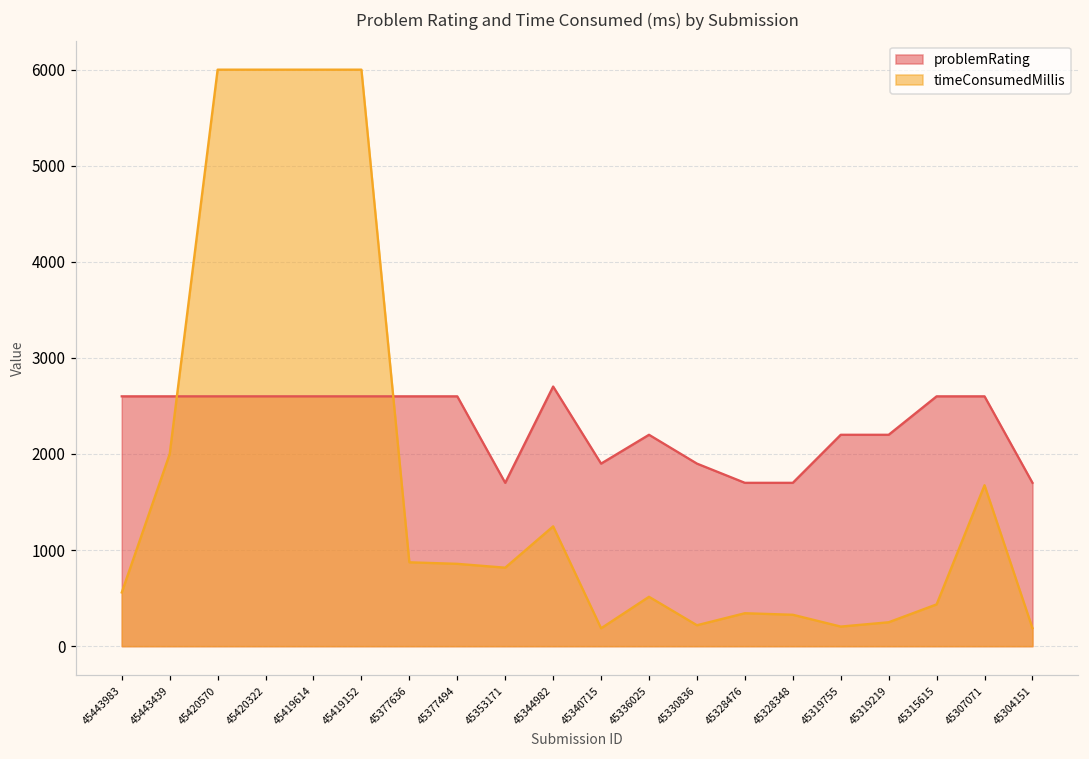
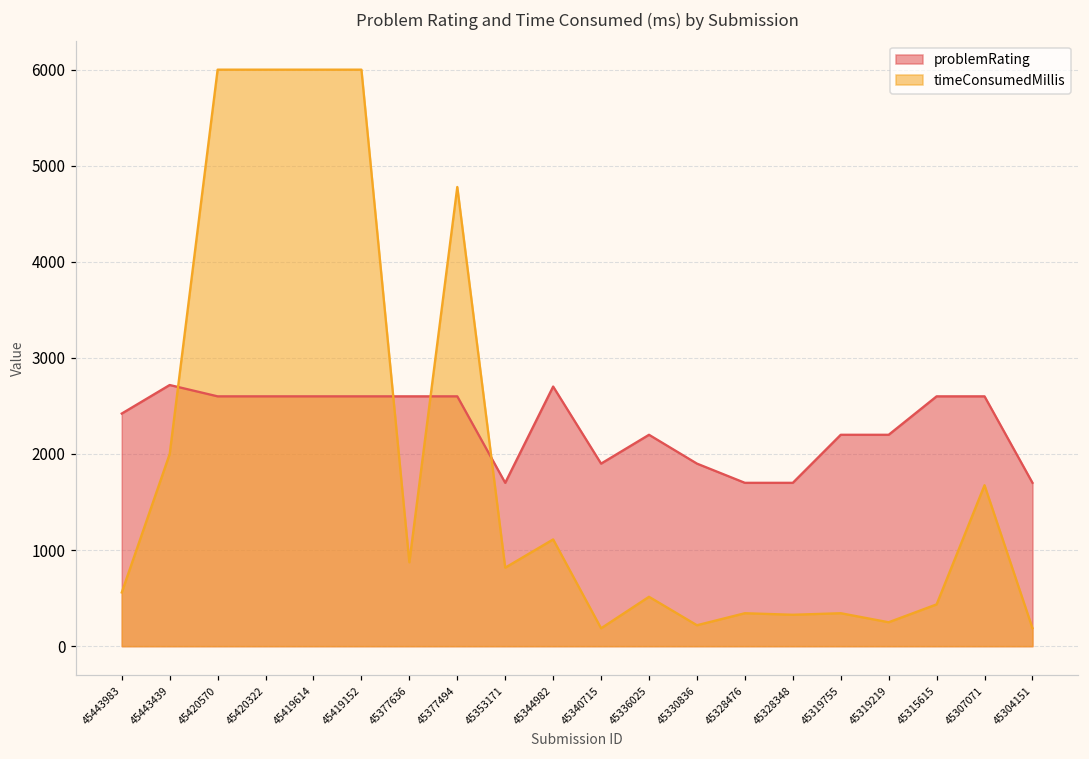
  {
    "problemRating": {
-     "45443983": 2600,
-     "45443439": 2600,
+     "45443983": 2400,
+     "45443439": 2700,
      "45420570": 2600,
      "45420322": 2600,
      "45419614": 2600,
      "45419152": 2600,
      "45377636": 2600,
      "45377494": 2600,
      "45353171": 1700,
      "45344982": 2700,
      "45340715": 1900,
      "45336025": 2200,
      "45330836": 1900,
      "45328476": 1700,
      "45328348": 1700,
      "45319755": 2200,
      "45319219": 2200,
      "45315615": 2600,
      "45307071": 2600,
      "45304151": 1700
    },
    "timeConsumedMillis": {
      "45443983": 600,
      "45443439": 2000,
      "45420570": 6000,
      "45420322": 6000,
      "45419614": 6000,
      "45419152": 6000,
      "45377636": 900,
-     "45377494": 900,
+     "45377494": 4800,
      "45353171": 800,
-     "45344982": 1200,
+     "45344982": 1100,
      "45340715": 200,
      "45336025": 500,
      "45330836": 200,
      "45328476": 300,
      "45328348": 300,
-     "45319755": 200,
+     "45319755": 300,
      "45319219": 200,
      "45315615": 400,
      "45307071": 1700,
      "45304151": 200
    }
  }
